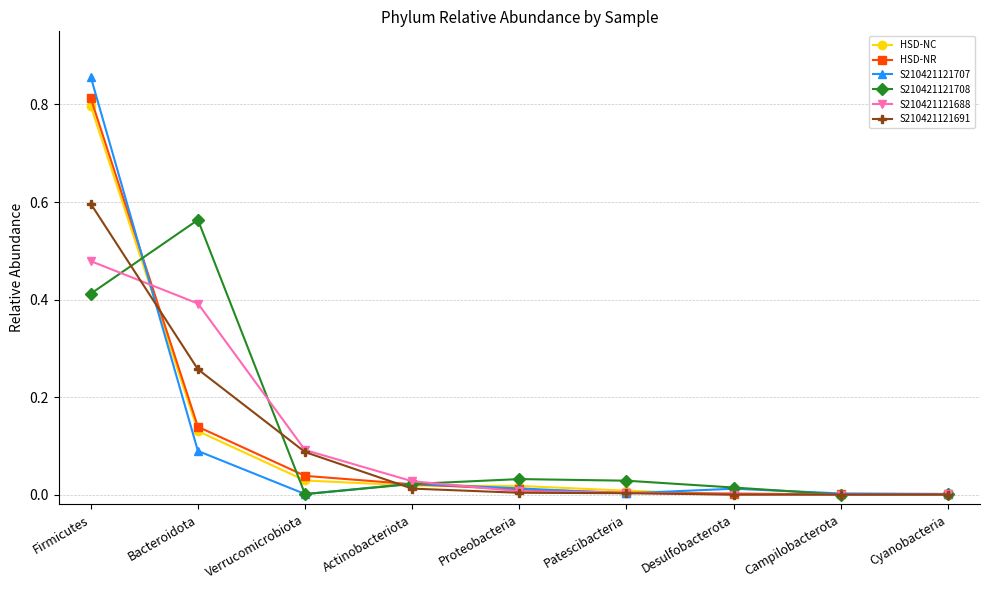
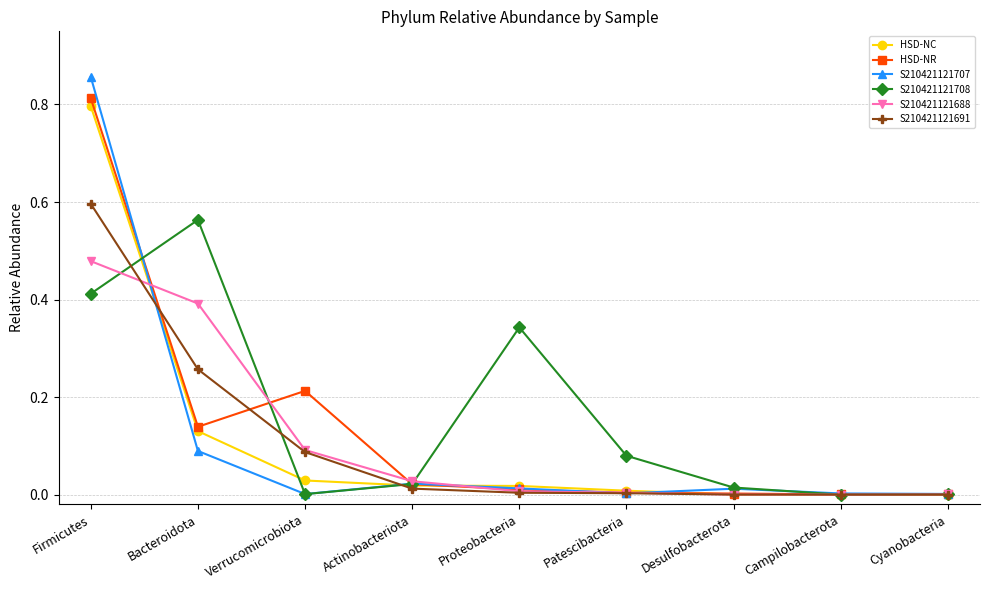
  {
    "HSD-NC": {
      "Firmicutes": 0.80,
      "Bacteroidota": 0.13,
      "Verrucomicrobiota": 0.03
    },
    "HSD-NR": {
      "Firmicutes": 0.81,
      "Bacteroidota": 0.14,
-     "Verrucomicrobiota": 0.04
+     "Verrucomicrobiota": 0.21
    },
    "S210421121707": {
      "Firmicutes": 0.86,
      "Bacteroidota": 0.09
    },
    "S210421121708": {
      "Firmicutes": 0.41,
      "Bacteroidota": 0.56,
-     "Proteobacteria": 0.03,
-     "Patescibacteria": 0.03
+     "Proteobacteria": 0.34,
+     "Patescibacteria": 0.08
    },
    "S210421121688": {
      "Firmicutes": 0.48,
      "Bacteroidota": 0.39
    },
    "S210421121691": {
      "Firmicutes": 0.60,
      "Bacteroidota": 0.26,
      "Actinobacteriota": 0.01
    }
  }
